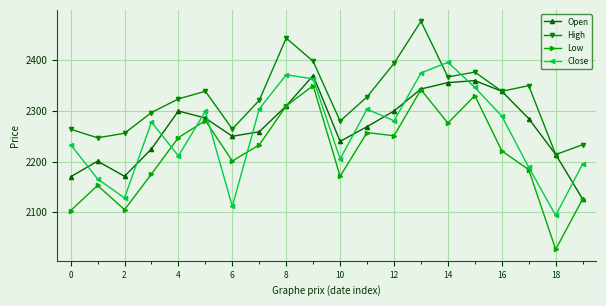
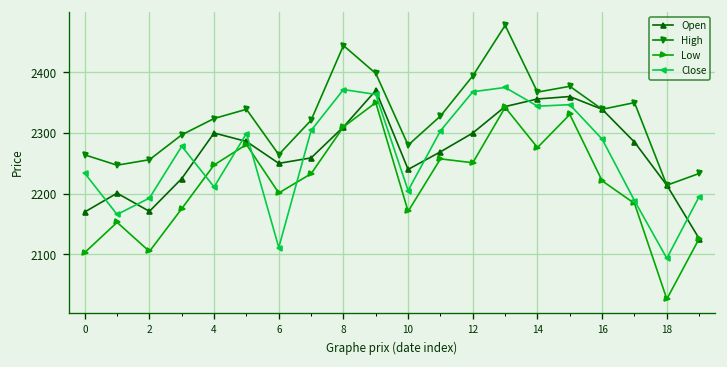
  {
    "Close": {
      "0": 2230,
-     "2": 2130,
+     "2": 2190,
      "4": 2210,
      "6": 2110,
      "8": 2370,
      "10": 2210,
-     "12": 2280,
-     "14": 2400,
+     "12": 2370,
+     "14": 2340,
      "16": 2290,
      "18": 2090
    }
  }
